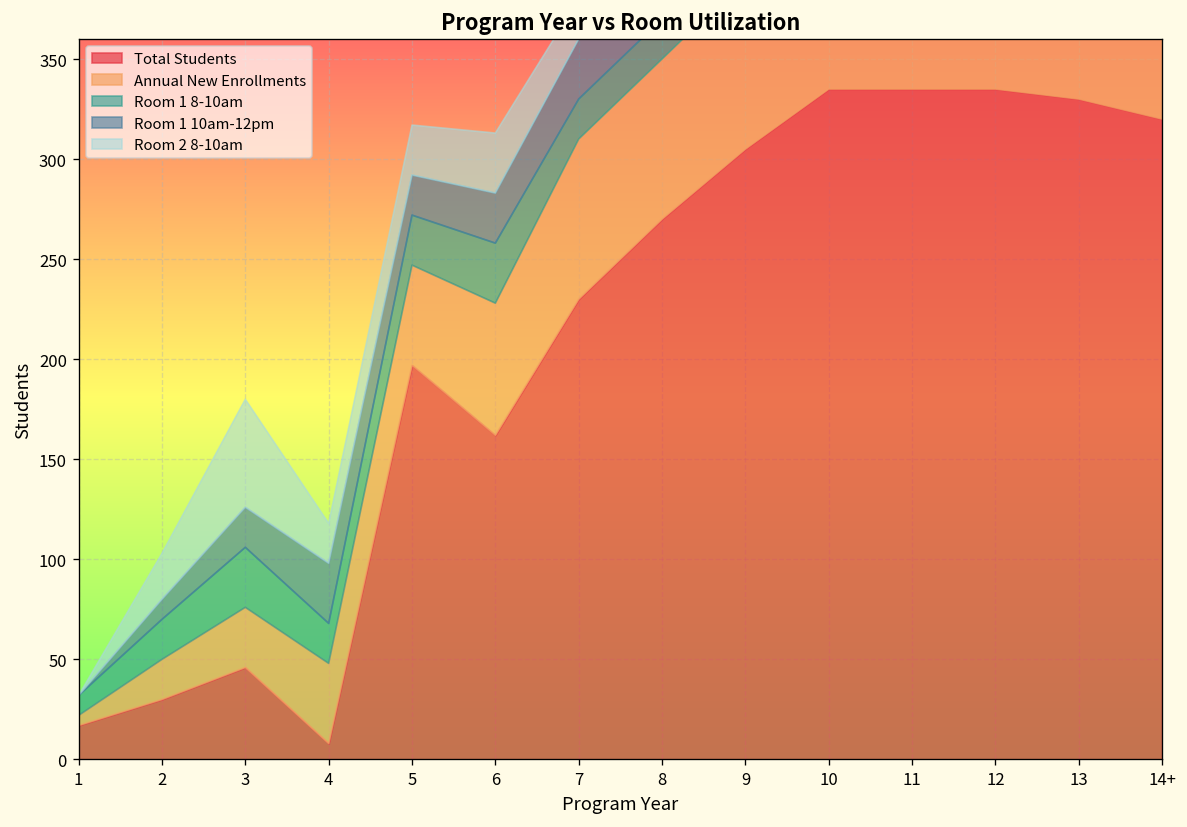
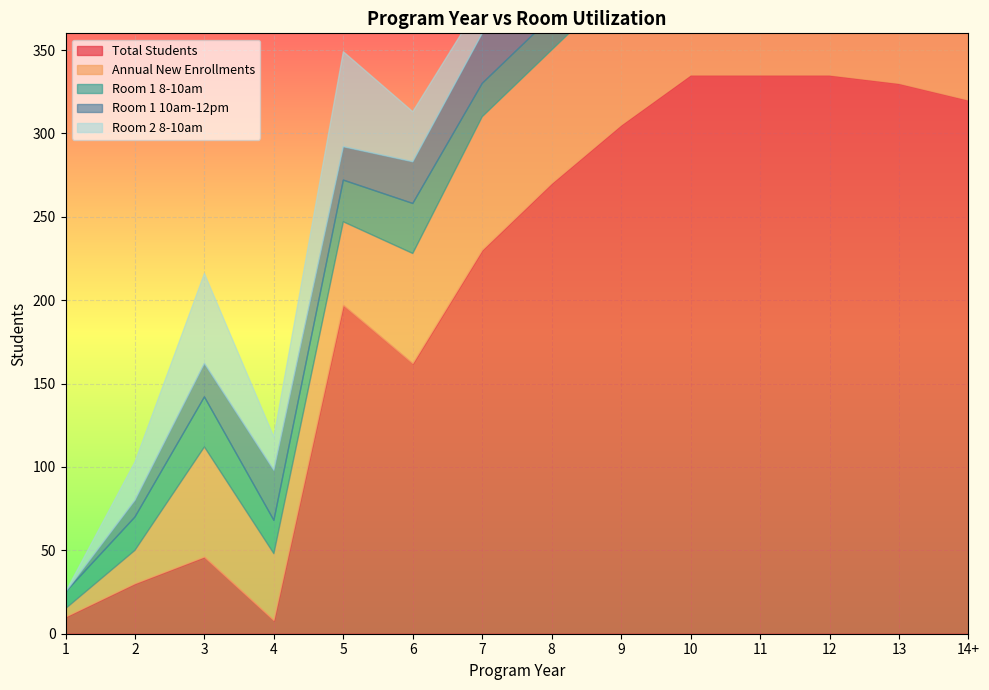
  {
    "Total Students": {
-     "1": 17,
+     "1": 10,
      "2": 30,
      "3": 46,
      "4": 8,
      "5": 197,
      "6": 162,
      "7": 230,
      "8": 270,
      "9": 305,
      "10": 335,
      "11": 335,
      "12": 335,
      "13": 330,
      "14+": 320
    },
    "Annual New Enrollments": {
      "1": 5,
      "2": 20,
-     "3": 30,
+     "3": 66,
      "4": 40,
      "5": 50,
      "6": 66,
      "7": 80,
      "8": 80
    },
    "Room 2 8-10am": {
      "2": 23,
      "3": 54,
      "4": 20,
-     "5": 25,
+     "5": 57,
      "6": 30
    }
  }
